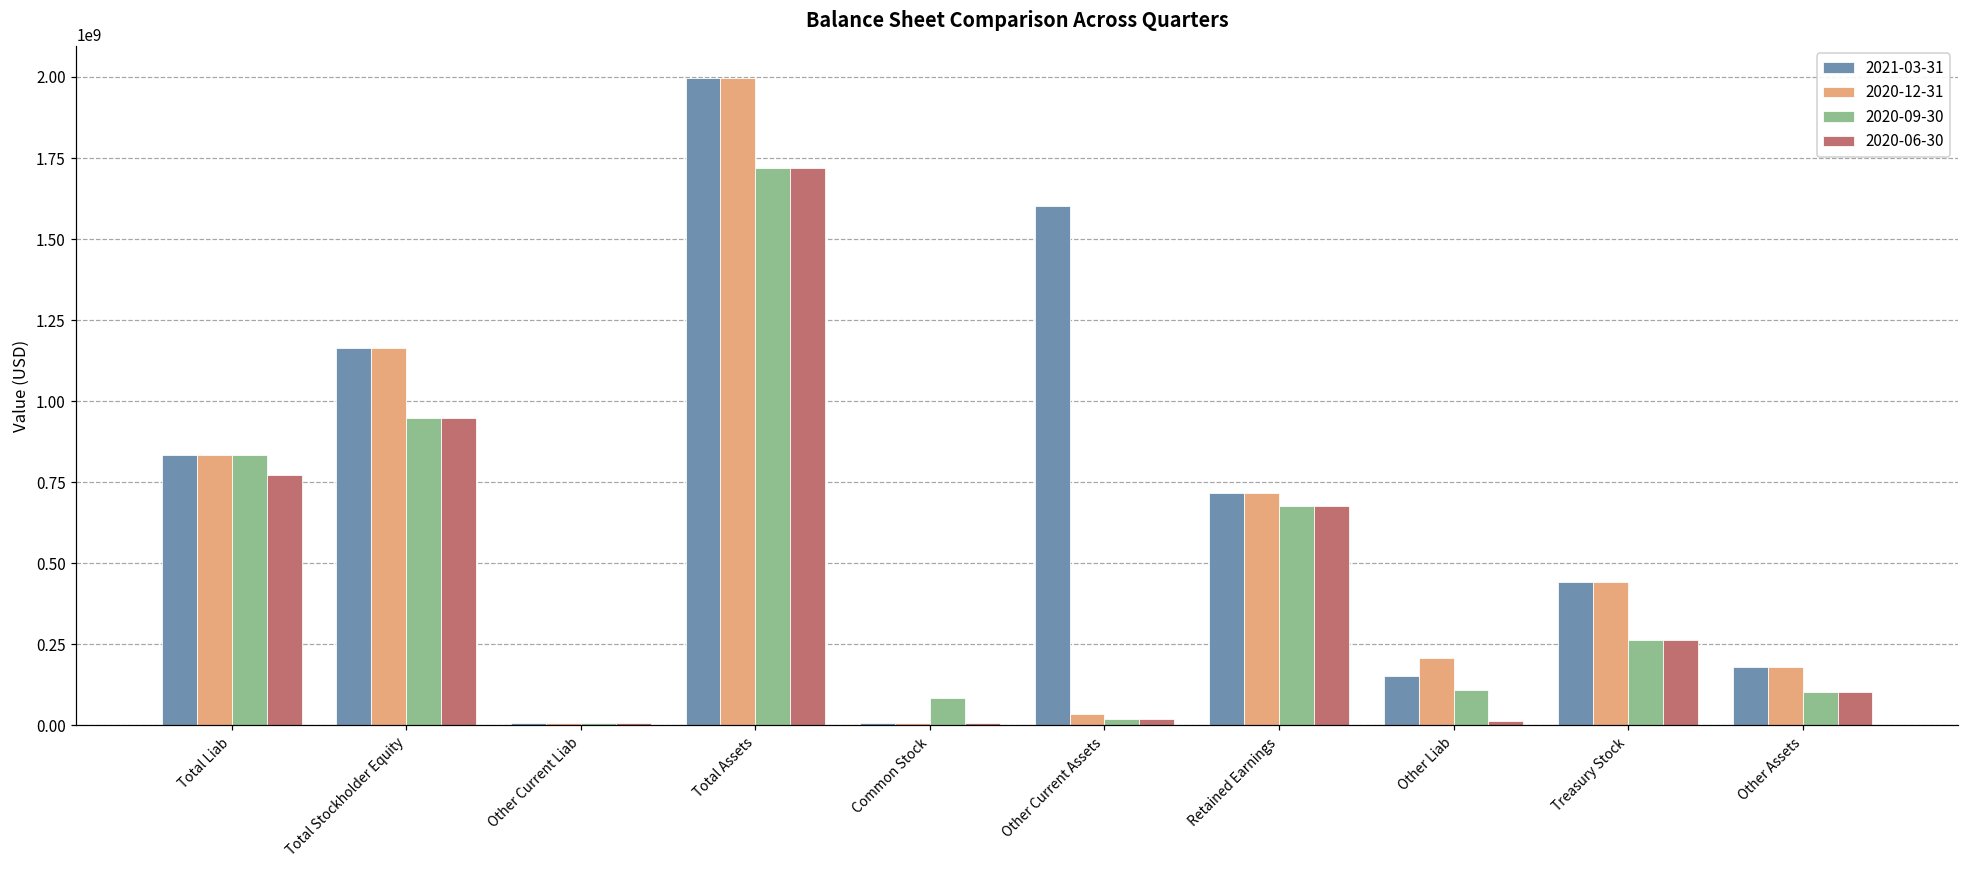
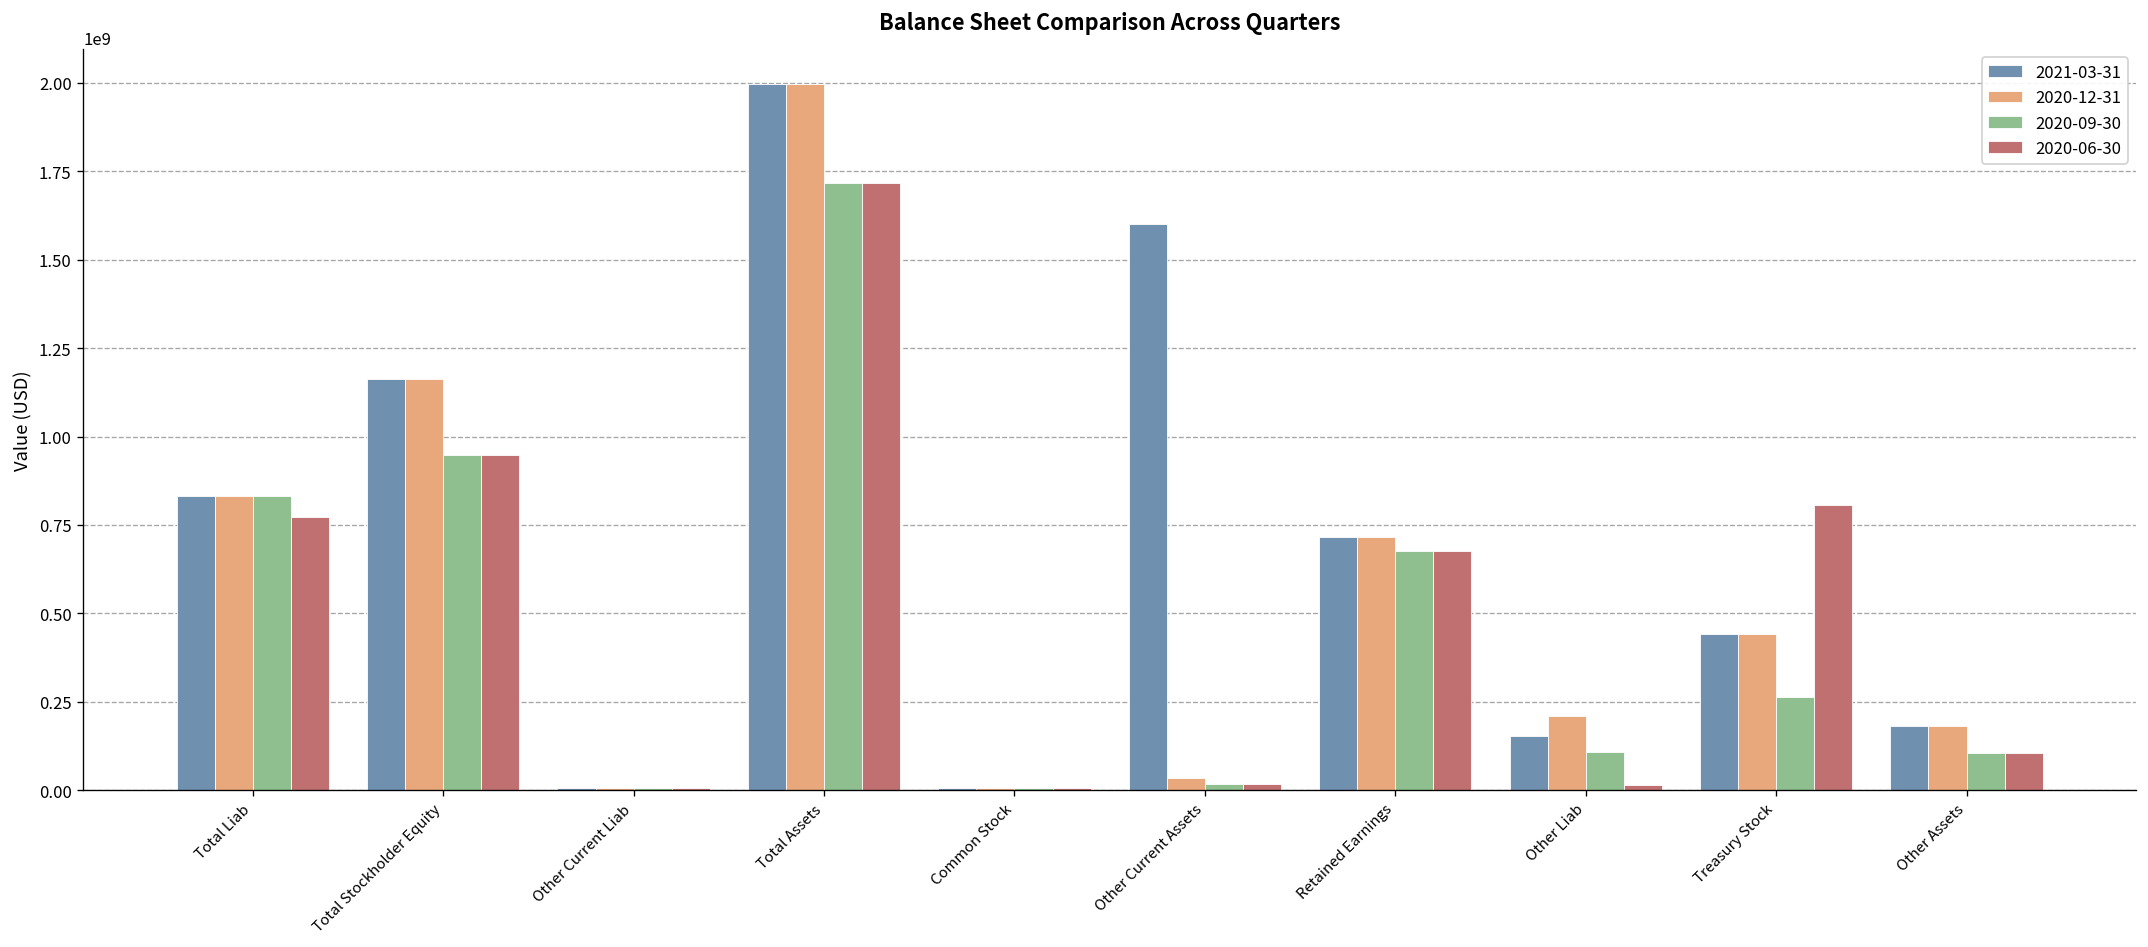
  {
    "2021-03-31": {
      "Total Liab": 830000000,
      "Total Stockholder Equity": 1160000000,
      "Total Assets": 2000000000,
      "Other Current Assets": 1600000000,
      "Retained Earnings": 720000000,
      "Other Liab": 150000000,
      "Treasury Stock": 440000000,
      "Other Assets": 180000000
    },
    "2020-12-31": {
      "Total Liab": 830000000,
      "Total Stockholder Equity": 1160000000,
      "Total Assets": 2000000000,
      "Other Current Assets": 30000000,
      "Retained Earnings": 720000000,
      "Other Liab": 210000000,
      "Treasury Stock": 440000000,
      "Other Assets": 180000000
    },
    "2020-09-30": {
      "Total Liab": 830000000,
      "Total Stockholder Equity": 950000000,
      "Total Assets": 1720000000,
-     "Common Stock": 80000000,
+     "Common Stock": 10000000,
      "Other Current Assets": 20000000,
      "Retained Earnings": 680000000,
      "Other Liab": 110000000,
      "Treasury Stock": 260000000,
      "Other Assets": 100000000
    },
    "2020-06-30": {
      "Total Liab": 770000000,
      "Total Stockholder Equity": 950000000,
      "Total Assets": 1720000000,
      "Other Current Assets": 20000000,
      "Retained Earnings": 680000000,
      "Other Liab": 10000000,
-     "Treasury Stock": 260000000,
+     "Treasury Stock": 810000000,
      "Other Assets": 100000000
    }
  }
